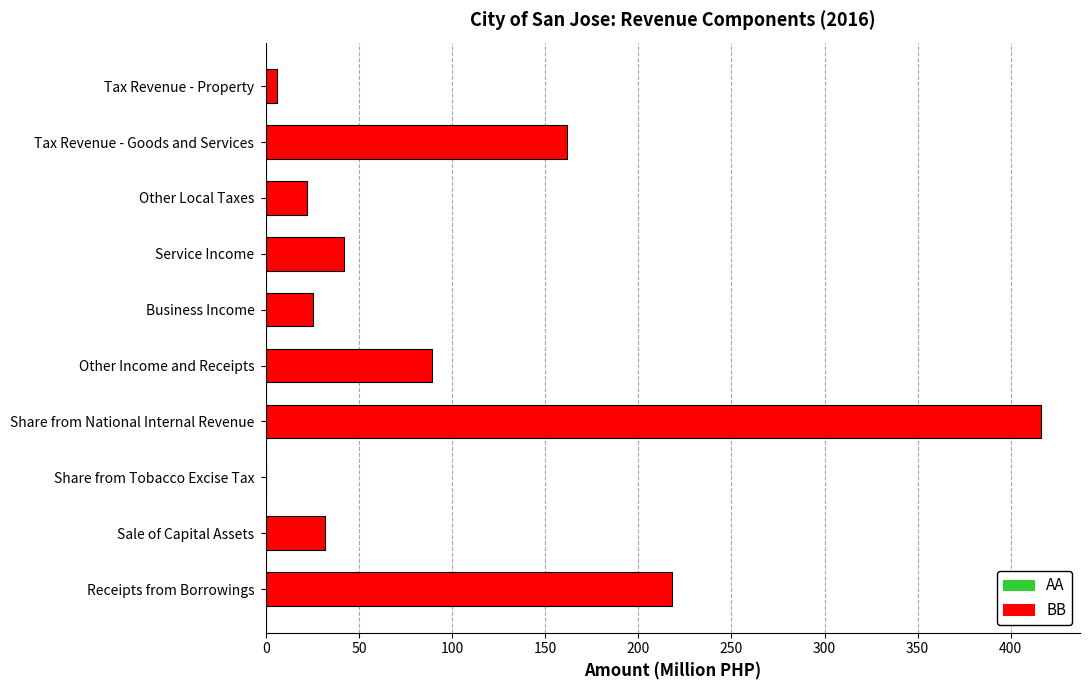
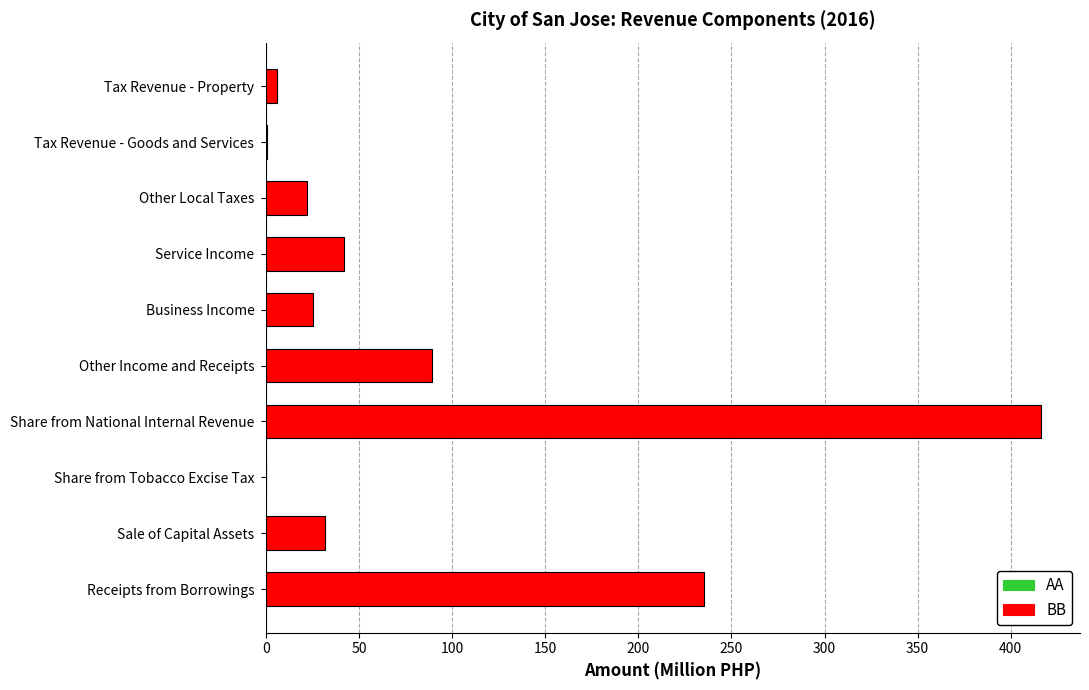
  {
    "Tax Revenue - Property": 6,
-   "Tax Revenue - Goods and Services": 162,
+   "Tax Revenue - Goods and Services": 0,
    "Other Local Taxes": 22,
    "Service Income": 42,
    "Business Income": 25,
    "Other Income and Receipts": 89,
    "Share from National Internal Revenue": 416,
    "Sale of Capital Assets": 32,
-   "Receipts from Borrowings": 218
+   "Receipts from Borrowings": 235
  }
